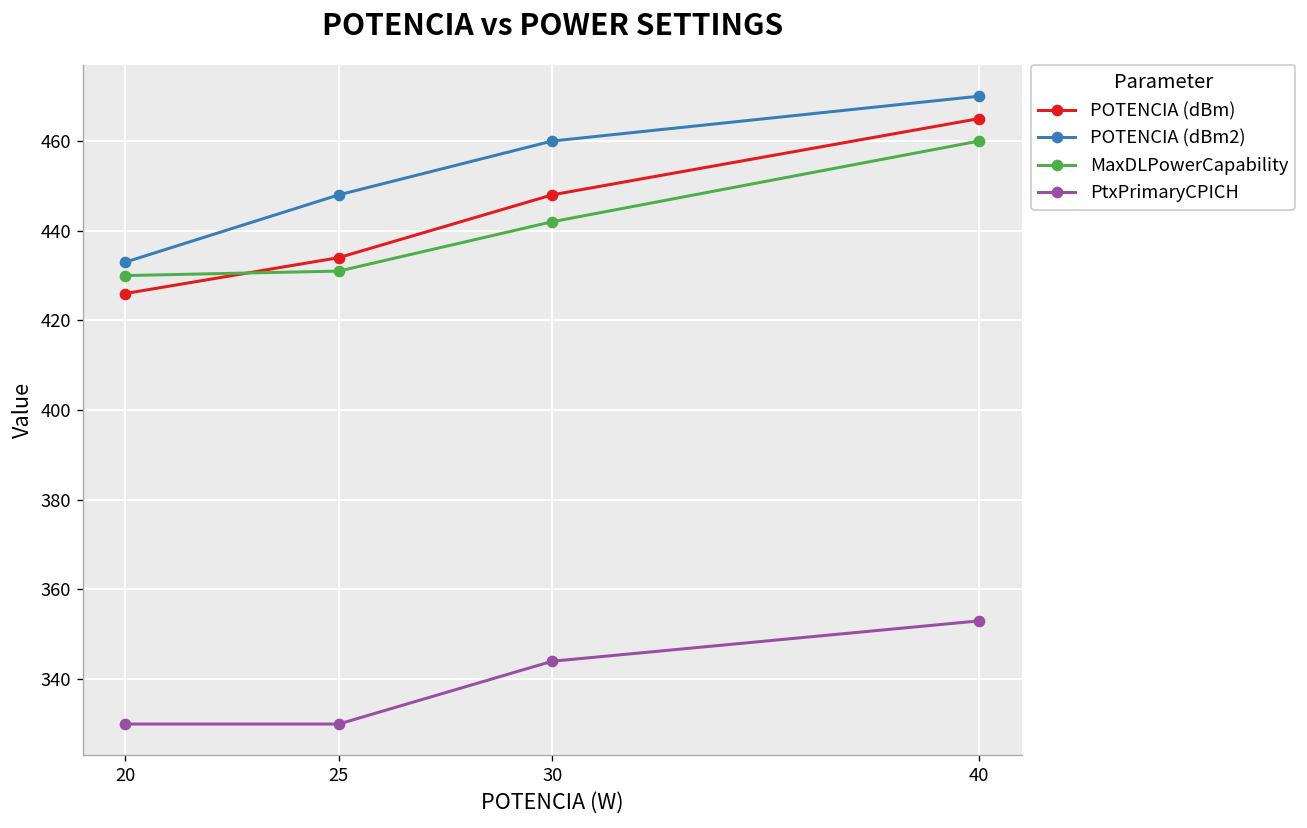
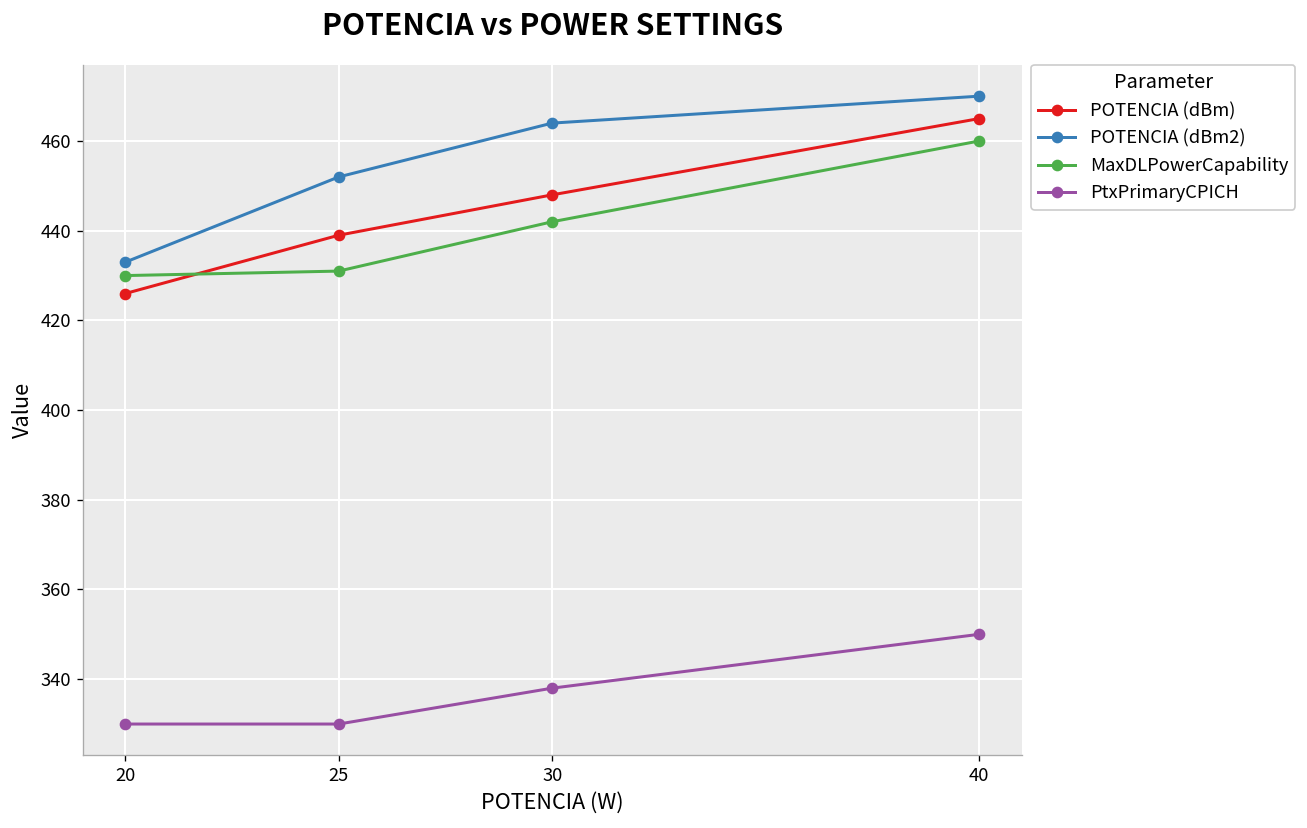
  {
    "POTENCIA (dBm)": {
      "20": 426,
-     "25": 434,
+     "25": 439,
      "30": 448,
      "40": 465
    },
    "POTENCIA (dBm2)": {
      "20": 433,
-     "25": 448,
-     "30": 460,
+     "25": 452,
+     "30": 464,
      "40": 470
    },
    "MaxDLPowerCapability": {
      "20": 430,
      "25": 431,
      "30": 442,
      "40": 460
    },
    "PtxPrimaryCPICH": {
      "20": 330,
      "25": 330,
-     "30": 344,
-     "40": 353
+     "30": 338,
+     "40": 350
    }
  }
